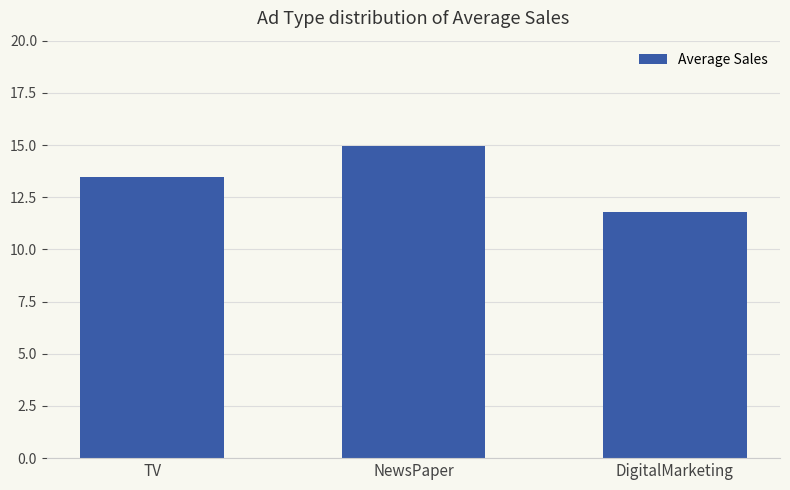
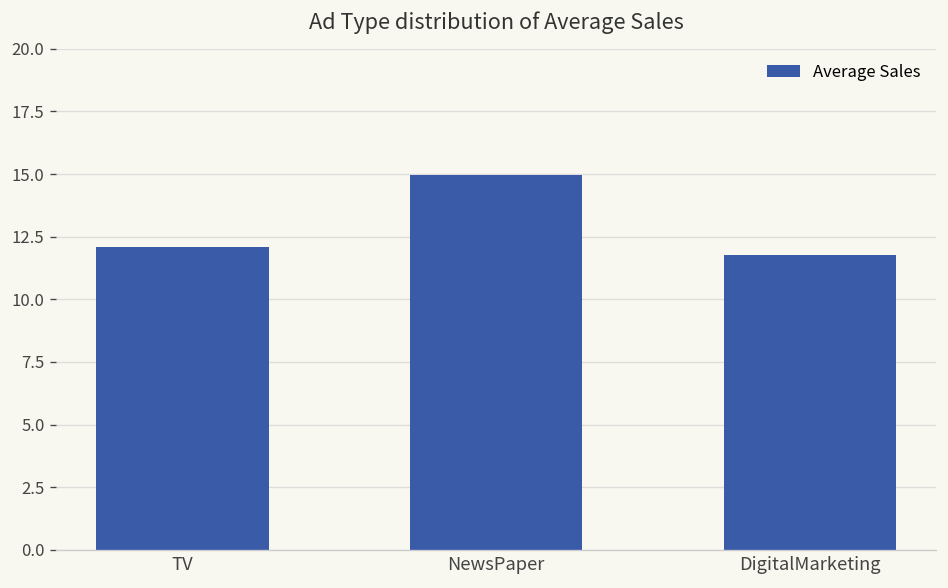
  {
-   "TV": 13.5,
+   "TV": 12.1,
    "NewsPaper": 15.0,
    "DigitalMarketing": 11.8
  }
